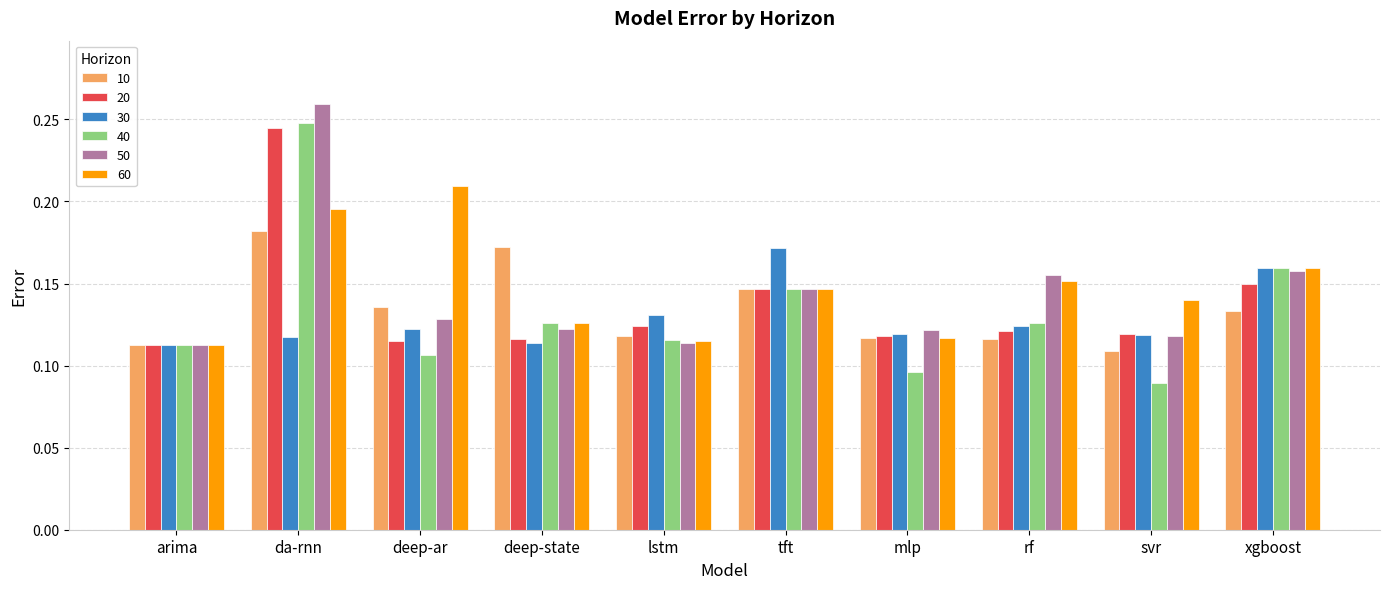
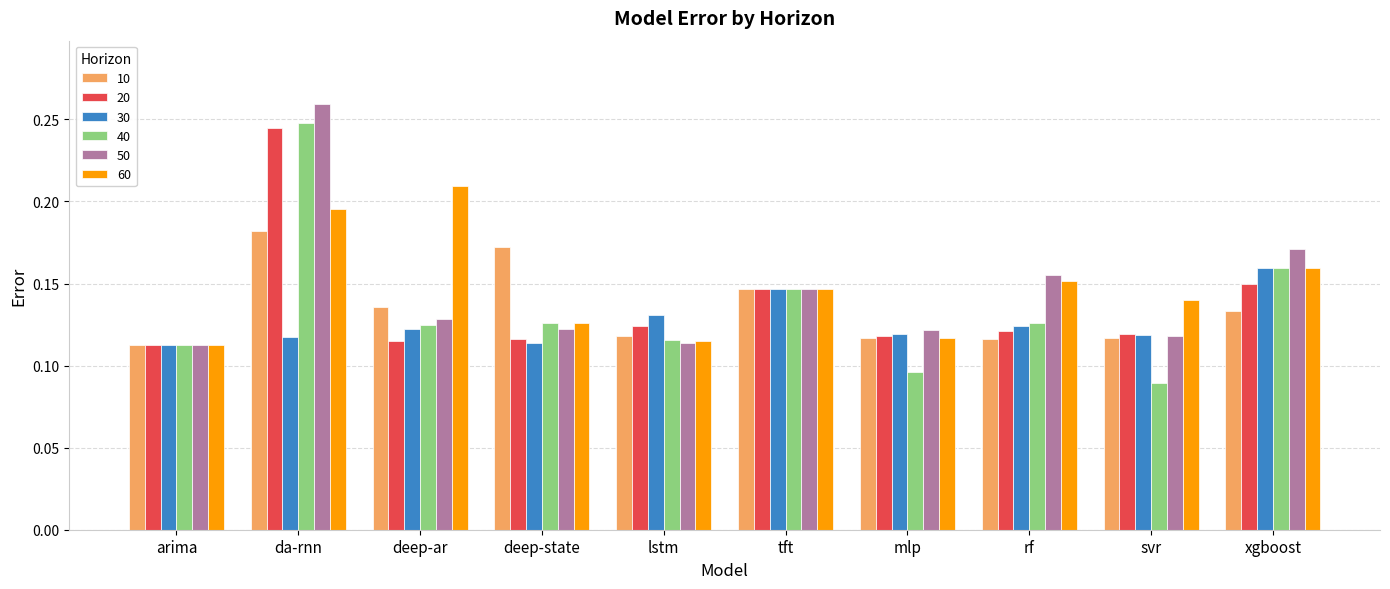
  {
    "10": {
      "arima": 0.113,
      "da-rnn": 0.182,
      "deep-ar": 0.136,
      "deep-state": 0.172,
      "lstm": 0.118,
      "tft": 0.147,
      "mlp": 0.117,
      "rf": 0.116,
-     "svr": 0.109,
+     "svr": 0.117,
      "xgboost": 0.133
    },
    "20": {
      "arima": 0.113,
      "da-rnn": 0.244,
      "deep-ar": 0.115,
      "deep-state": 0.116,
      "lstm": 0.124,
      "tft": 0.147,
      "mlp": 0.118,
      "rf": 0.121,
      "svr": 0.120,
      "xgboost": 0.150
    },
    "30": {
      "arima": 0.113,
      "da-rnn": 0.117,
      "deep-ar": 0.123,
      "deep-state": 0.114,
      "lstm": 0.131,
-     "tft": 0.171,
+     "tft": 0.146,
      "mlp": 0.119,
      "rf": 0.124,
      "svr": 0.119,
      "xgboost": 0.159
    },
    "40": {
      "arima": 0.113,
      "da-rnn": 0.248,
-     "deep-ar": 0.106,
+     "deep-ar": 0.125,
      "deep-state": 0.126,
      "lstm": 0.116,
      "tft": 0.147,
      "mlp": 0.096,
      "rf": 0.126,
      "svr": 0.089,
      "xgboost": 0.160
    },
    "50": {
      "arima": 0.113,
      "da-rnn": 0.259,
      "deep-ar": 0.128,
      "deep-state": 0.122,
      "lstm": 0.114,
      "tft": 0.147,
      "mlp": 0.122,
      "rf": 0.155,
      "svr": 0.118,
-     "xgboost": 0.158
+     "xgboost": 0.171
    },
    "60": {
      "arima": 0.113,
      "da-rnn": 0.196,
      "deep-ar": 0.209,
      "deep-state": 0.126,
      "lstm": 0.115,
      "tft": 0.147,
      "mlp": 0.117,
      "rf": 0.152,
      "svr": 0.140,
      "xgboost": 0.159
    }
  }
